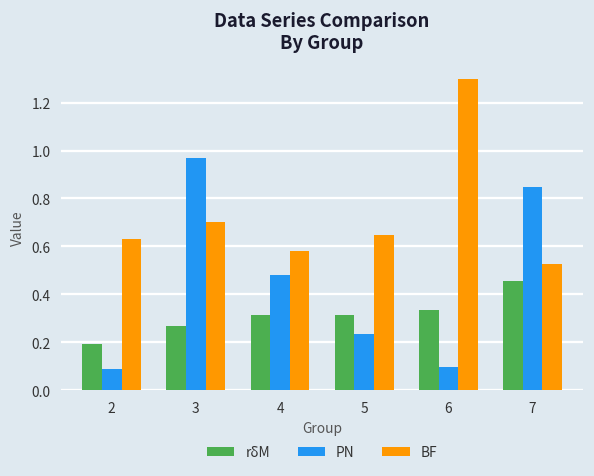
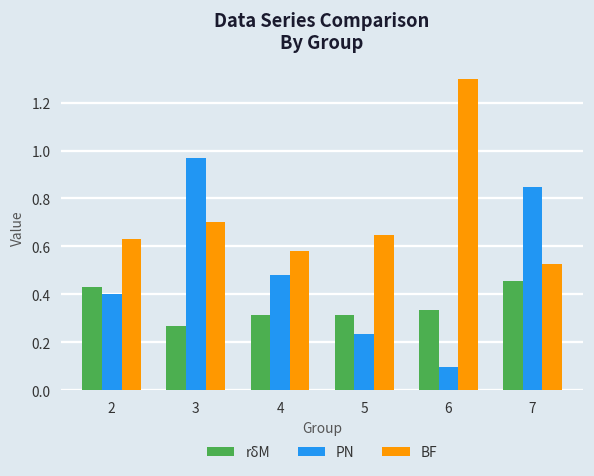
  {
    "rδM": {
-     "2": 0.19,
+     "2": 0.43,
      "3": 0.27,
      "4": 0.31,
      "5": 0.32,
      "6": 0.34,
      "7": 0.45
    },
    "PN": {
-     "2": 0.09,
+     "2": 0.40,
      "3": 0.97,
      "4": 0.48,
      "5": 0.23,
      "6": 0.10,
      "7": 0.85
    },
    "BF": {
      "2": 0.63,
      "3": 0.70,
      "4": 0.58,
      "5": 0.65,
      "6": 1.30,
      "7": 0.53
    }
  }
